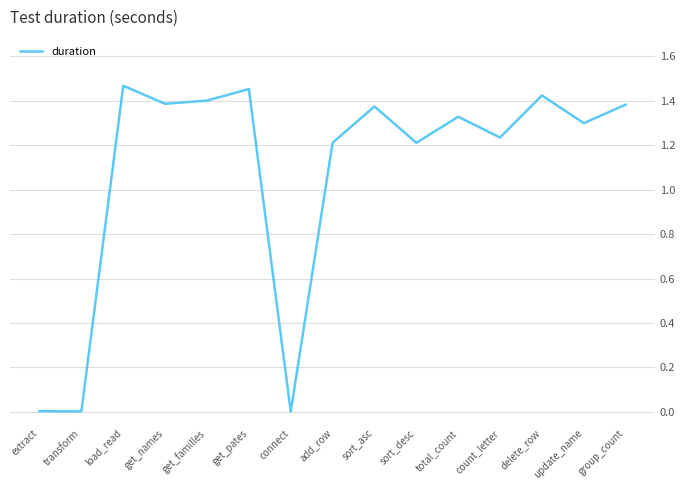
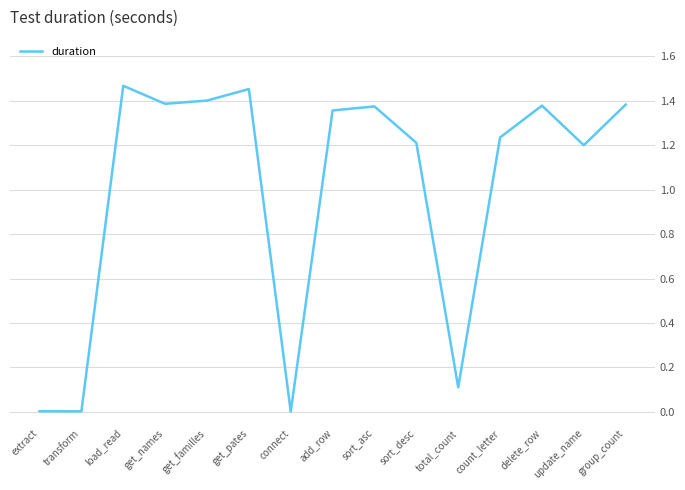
  {
    "extract": 0.00,
    "transform": 0.00,
    "load_read": 1.47,
    "get_names": 1.39,
    "get_familles": 1.40,
    "get_pates": 1.45,
    "connect": 0.00,
-   "add_row": 1.21,
+   "add_row": 1.36,
    "sort_asc": 1.38,
    "sort_desc": 1.21,
-   "total_count": 1.33,
+   "total_count": 0.11,
    "count_letter": 1.24,
-   "delete_row": 1.42,
-   "update_name": 1.30,
+   "delete_row": 1.38,
+   "update_name": 1.20,
    "group_count": 1.38
  }
